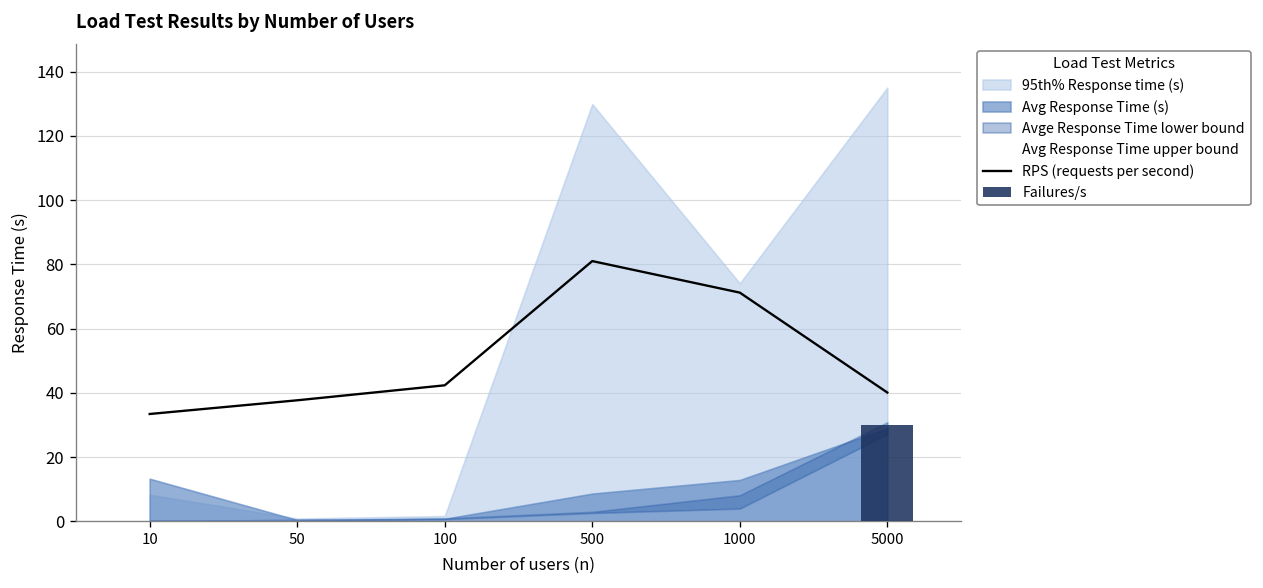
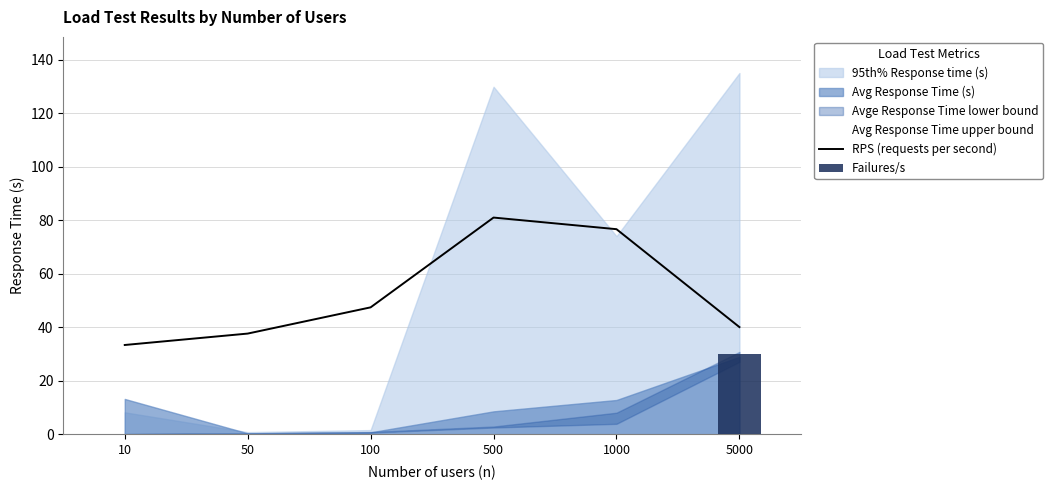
  {
    "RPS (requests per second)": {
      "10": 33,
      "50": 38,
-     "100": 42,
+     "100": 47,
      "500": 81,
-     "1000": 71,
+     "1000": 77,
      "5000": 40
    },
    "95th% Response time (s)": {
      "10": 8,
      "500": 130,
      "1000": 74,
      "5000": 135
    },
    "Failures/s": {
      "10": 0,
      "50": 0,
      "100": 0,
      "500": 0,
      "1000": 0,
      "5000": 30
    },
    "Avg Response Time (s)": {
      "10": 13,
      "500": 9,
      "1000": 13,
      "5000": 29
    }
  }
